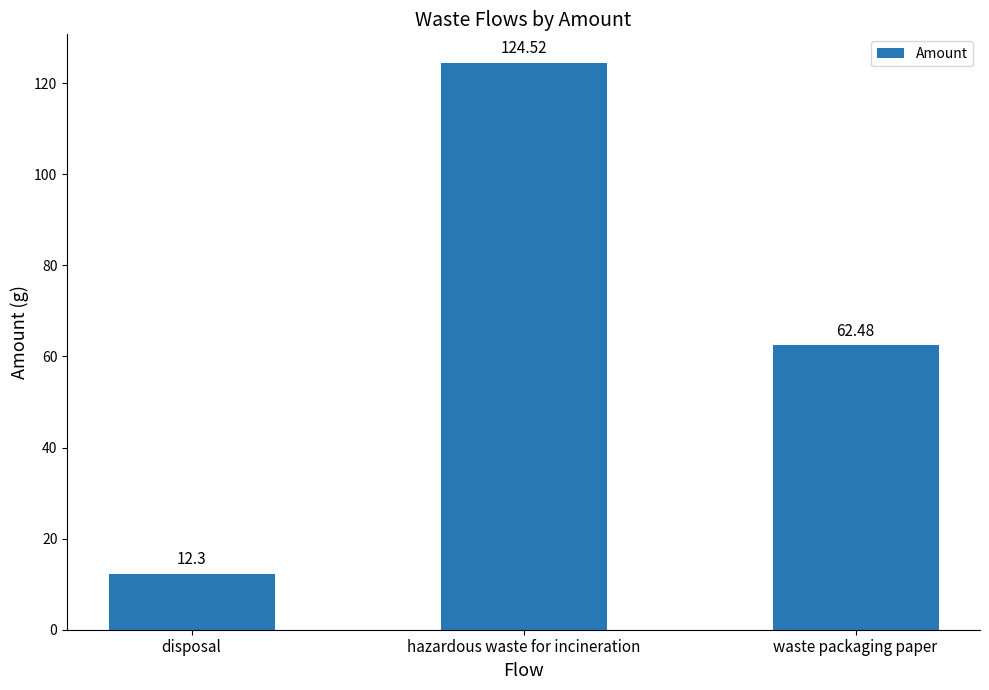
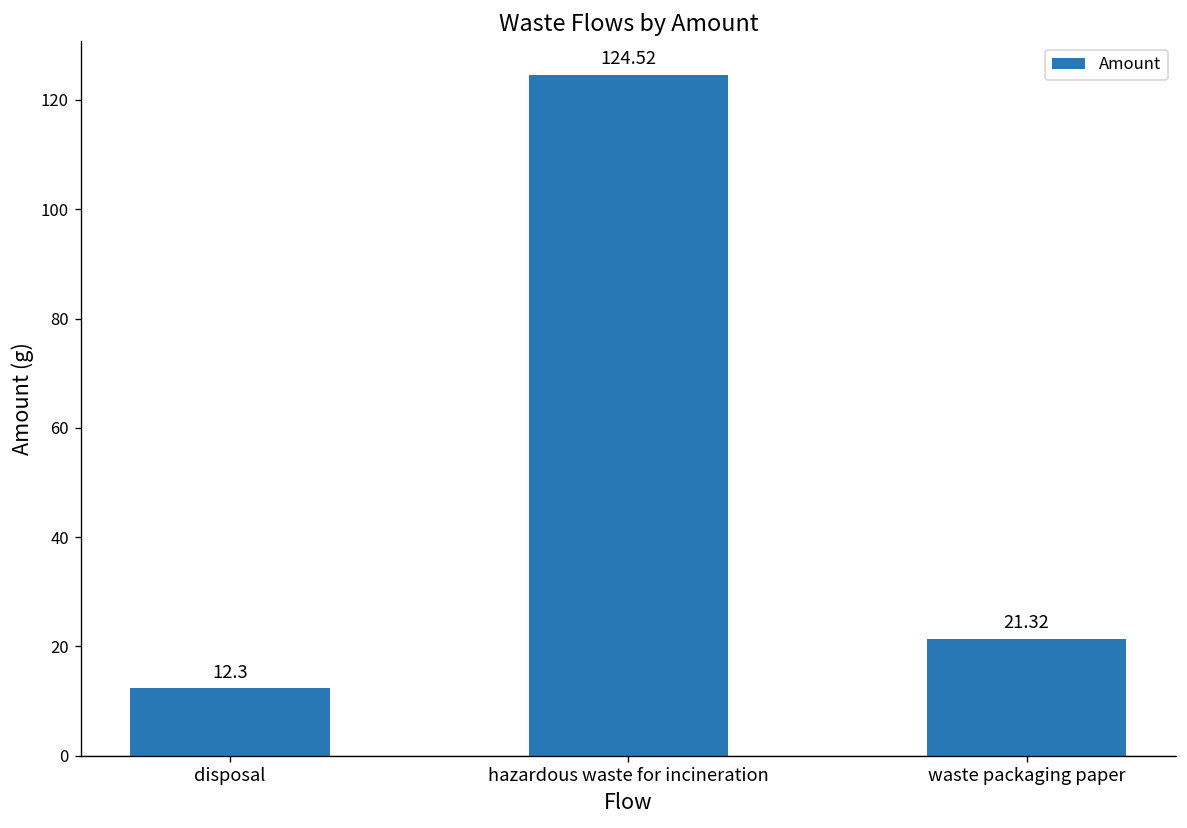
  {
    "disposal": 12.3,
    "hazardous waste for incineration": 124.52,
-   "waste packaging paper": 62.48
+   "waste packaging paper": 21.32
  }
